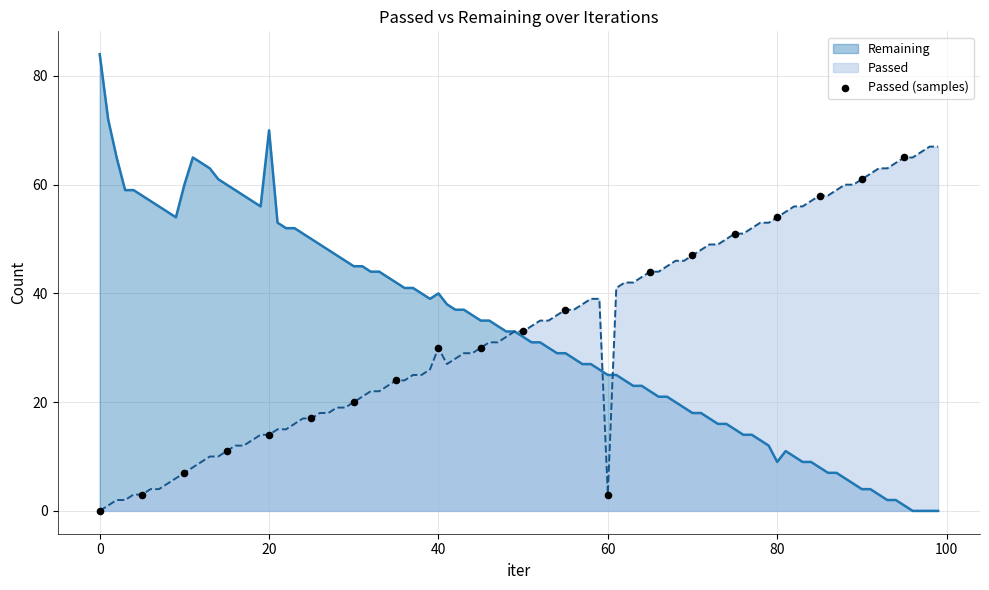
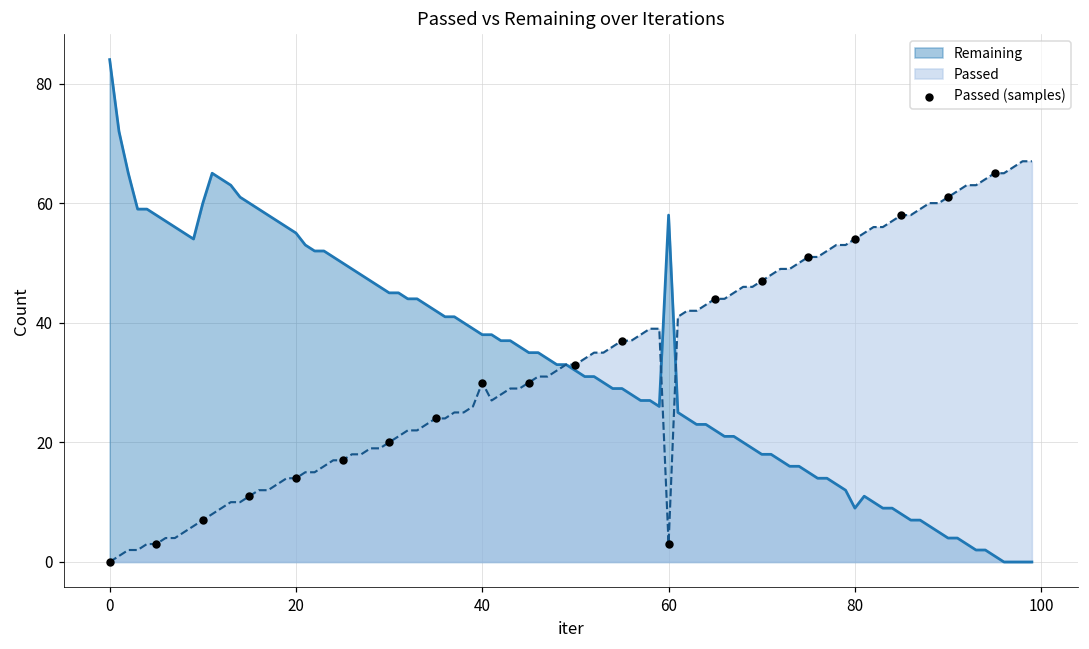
  {
    "Remaining": {
      "0": 84,
-     "20": 70,
-     "40": 40,
-     "60": 25,
+     "20": 55,
+     "40": 38,
+     "60": 58,
      "80": 9
    }
  }
